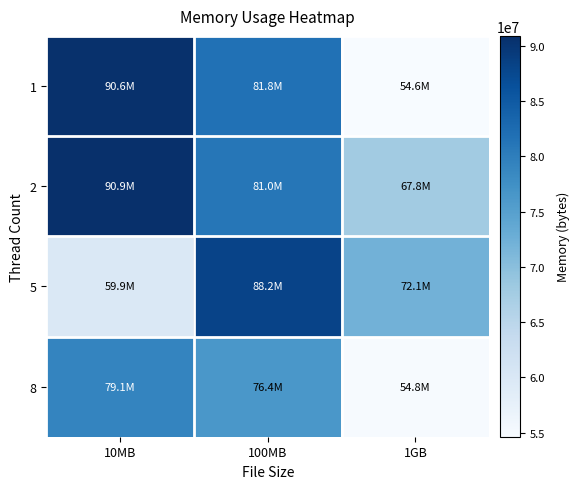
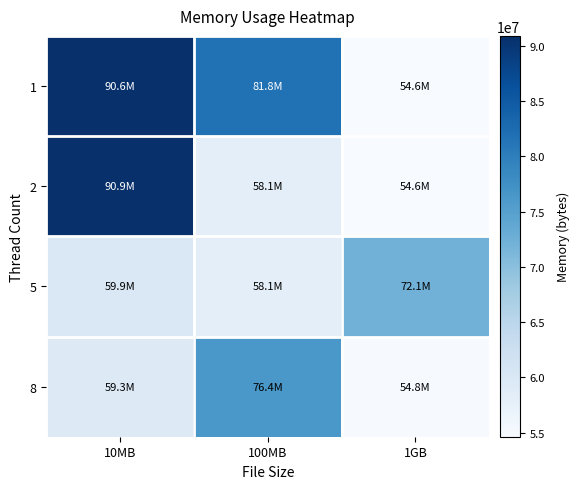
  {
    "1": {
      "10MB": "90.6M",
      "100MB": "81.8M",
      "1GB": "54.6M"
    },
    "2": {
      "10MB": "90.9M",
-     "100MB": "81.0M",
-     "1GB": "67.8M"
+     "100MB": "58.1M",
+     "1GB": "54.6M"
    },
    "5": {
      "10MB": "59.9M",
-     "100MB": "88.2M",
+     "100MB": "58.1M",
      "1GB": "72.1M"
    },
    "8": {
-     "10MB": "79.1M",
+     "10MB": "59.3M",
      "100MB": "76.4M",
      "1GB": "54.8M"
    }
  }
